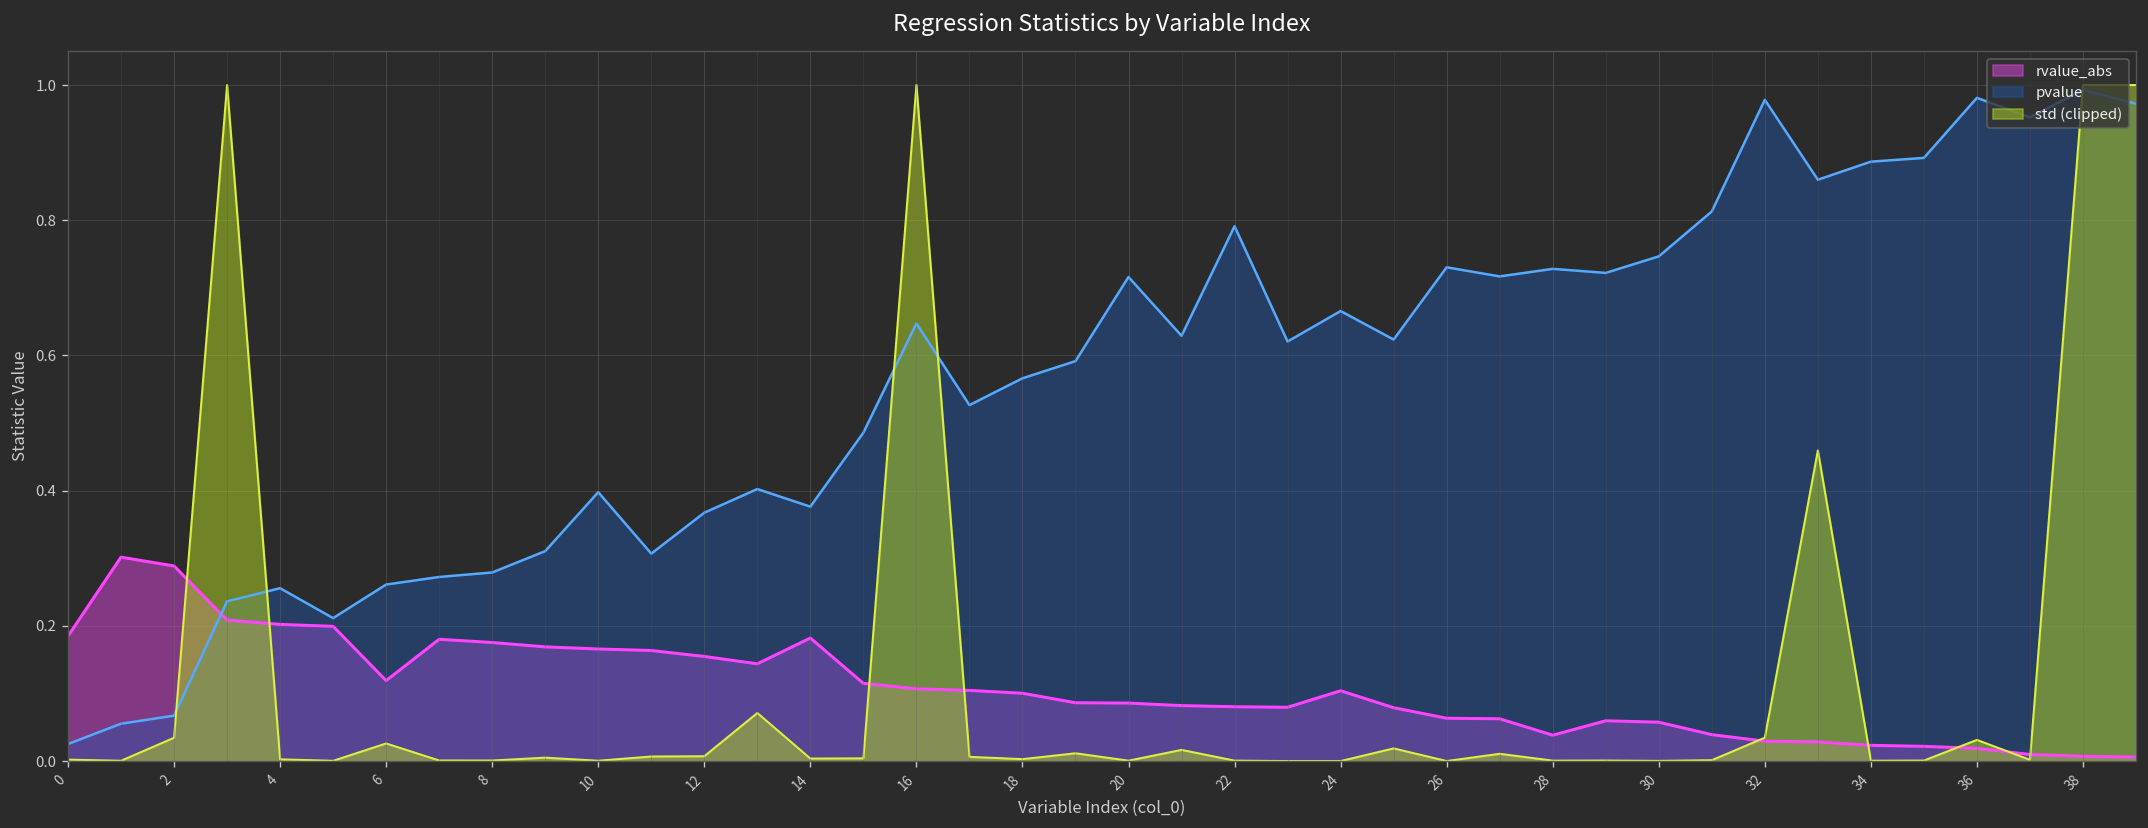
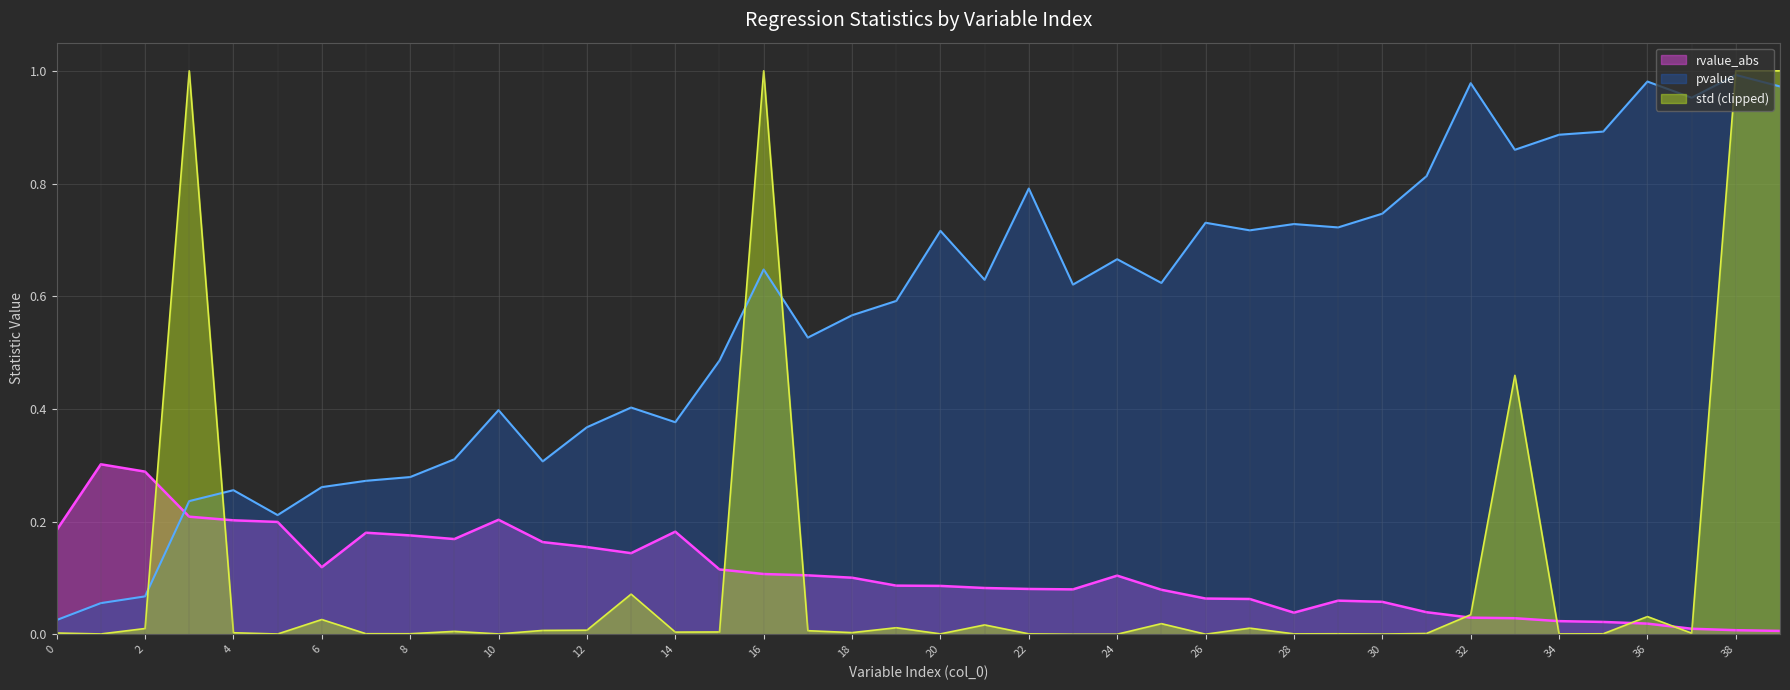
  {
    "rvalue_abs": {
      "0": 0.18,
      "2": 0.29,
      "4": 0.20,
      "6": 0.12,
      "8": 0.18,
-     "10": 0.17,
+     "10": 0.20,
      "12": 0.15,
      "14": 0.18,
      "16": 0.11,
      "18": 0.10,
      "20": 0.09,
      "22": 0.08,
      "24": 0.10,
      "26": 0.06,
      "28": 0.04,
      "30": 0.06,
      "32": 0.03,
      "34": 0.02,
      "36": 0.02,
      "38": 0.01
    },
    "pvalue": {
      "0": 0.03,
      "2": 0.07,
      "4": 0.26,
      "6": 0.26,
      "8": 0.28,
      "10": 0.40,
      "12": 0.37,
      "14": 0.38,
      "16": 0.65,
      "18": 0.57,
      "20": 0.72,
      "22": 0.79,
      "24": 0.67,
      "26": 0.73,
      "28": 0.73,
      "30": 0.75,
      "32": 0.98,
      "34": 0.89,
      "36": 0.98
    },
    "std (clipped)": {
      "0": 0.00,
-     "2": 0.03,
+     "2": 0.01,
      "4": 0.00,
      "6": 0.03,
      "8": 0.00,
      "10": 0.00,
      "12": 0.01,
      "14": 0.00,
      "16": 1.00,
      "18": 0.00,
      "20": 0.00,
      "22": 0.00,
      "24": 0.00,
      "26": 0.00,
      "28": 0.00,
      "30": 0.00,
      "32": 0.03,
      "34": 0.00,
      "36": 0.03
    }
  }
